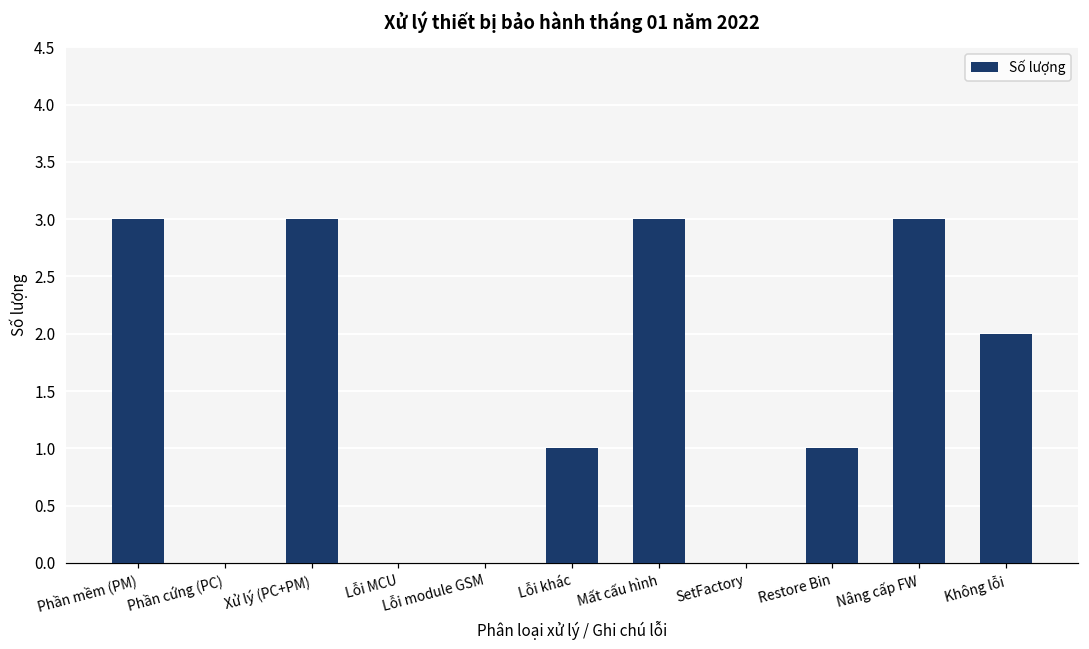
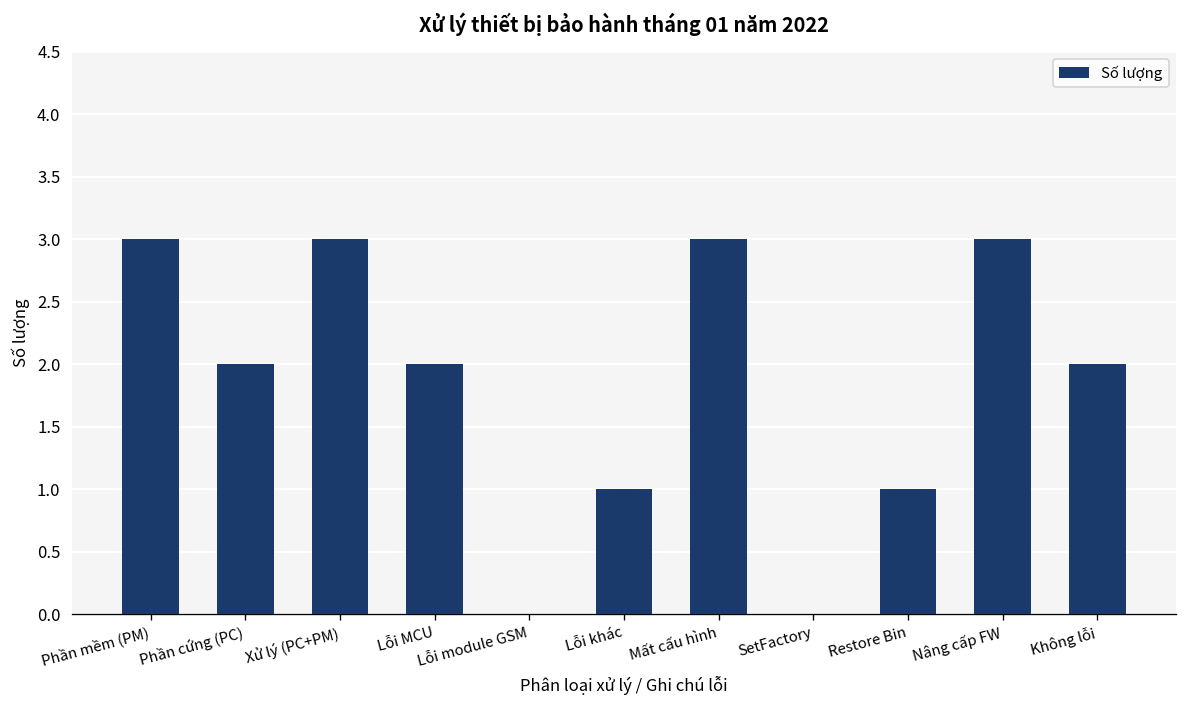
  {
    "Phần mềm (PM)": 3,
-   "Phần cứng (PC)": 0,
+   "Phần cứng (PC)": 2,
    "Xử lý (PC+PM)": 3,
-   "Lỗi MCU": 0,
+   "Lỗi MCU": 2,
    "Lỗi module GSM": 0,
    "Lỗi khác": 1,
    "Mất cấu hình": 3,
    "SetFactory": 0,
    "Restore Bin": 1,
    "Nâng cấp FW": 3,
    "Không lỗi": 2
  }
